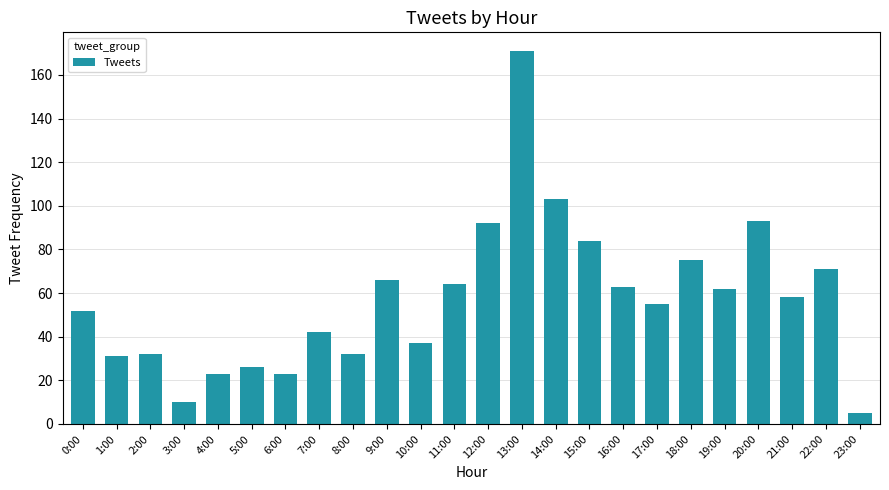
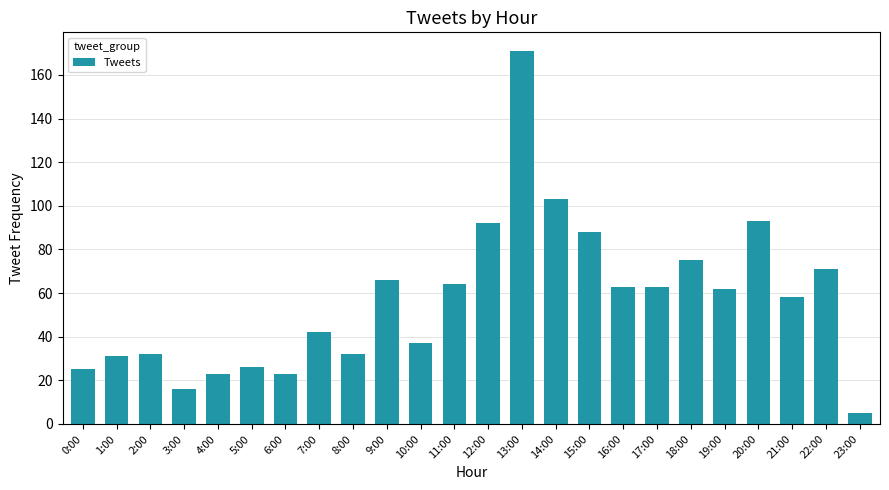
  {
-   "0:00": 52,
+   "0:00": 25,
    "1:00": 31,
    "2:00": 32,
-   "3:00": 10,
+   "3:00": 16,
    "4:00": 23,
    "5:00": 26,
    "6:00": 23,
    "7:00": 42,
    "8:00": 32,
    "9:00": 66,
    "10:00": 37,
    "11:00": 64,
    "12:00": 92,
    "13:00": 171,
    "14:00": 103,
-   "15:00": 84,
+   "15:00": 88,
    "16:00": 63,
-   "17:00": 55,
+   "17:00": 63,
    "18:00": 75,
    "19:00": 62,
    "20:00": 93,
    "21:00": 58,
    "22:00": 71,
    "23:00": 5
  }
